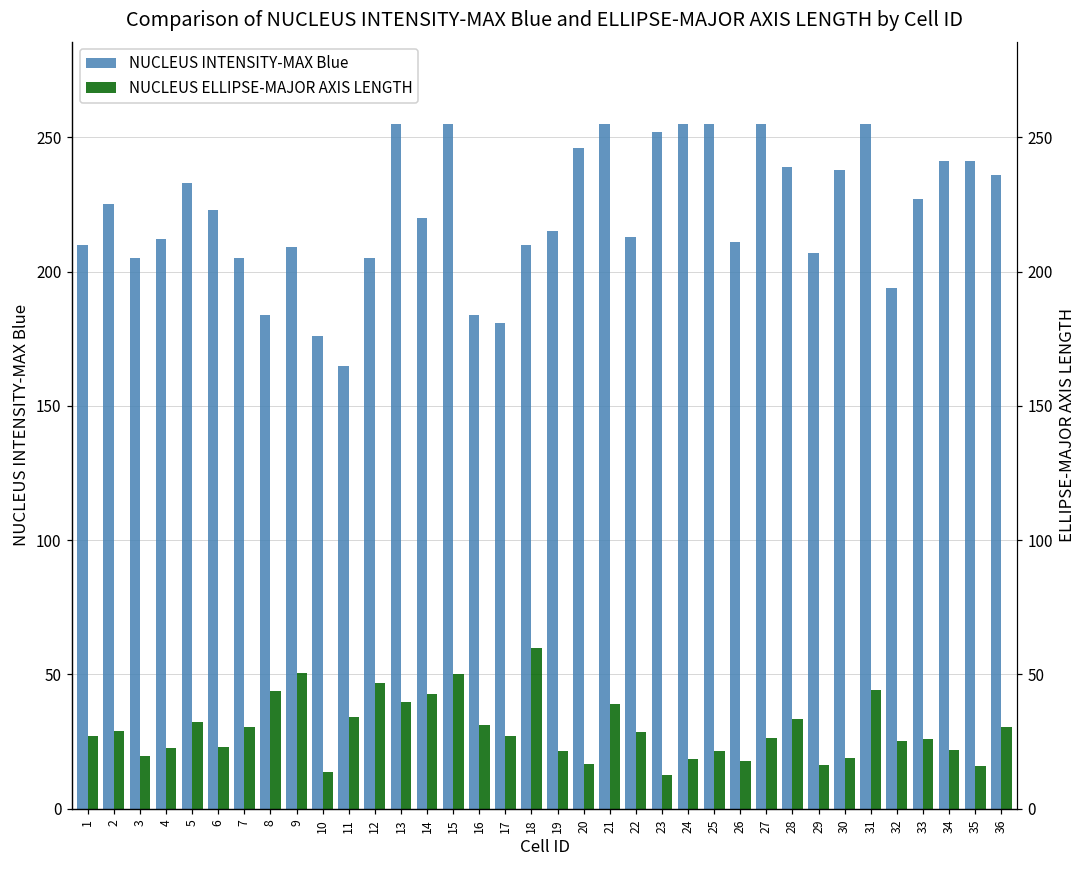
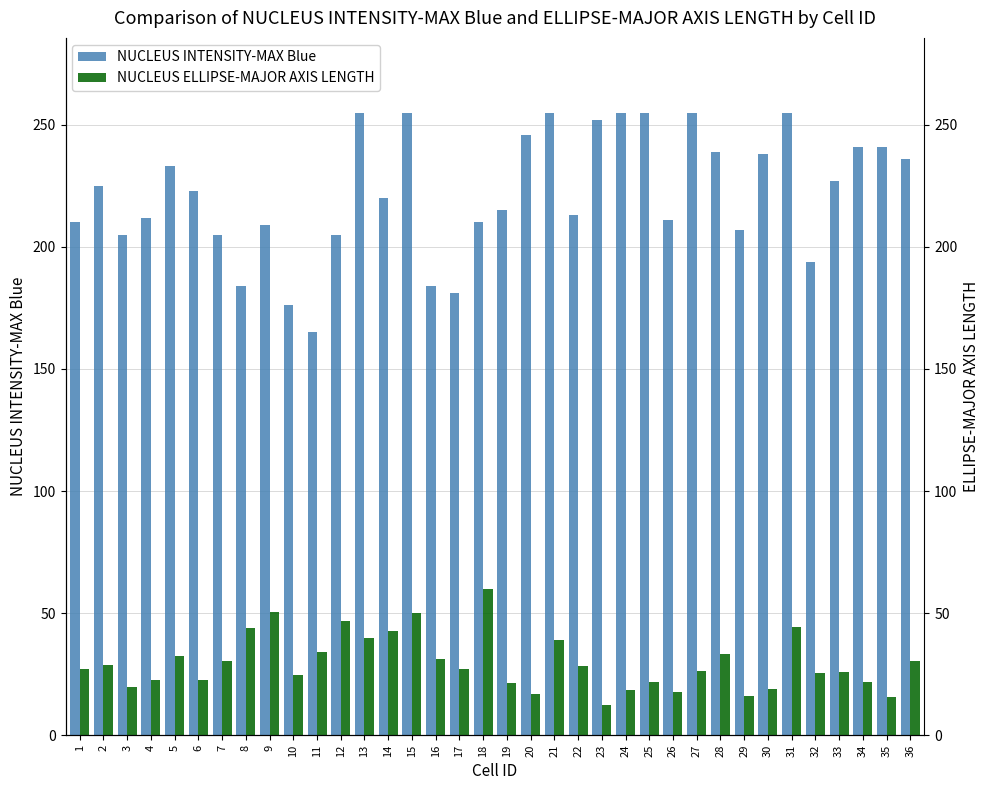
  {
    "NUCLEUS INTENSITY-MAX Blue": {
      "1": 210,
      "2": 225,
      "3": 205,
      "4": 212,
      "5": 233,
      "6": 223,
      "7": 205,
      "8": 184,
      "9": 209,
      "10": 176,
      "11": 165,
      "12": 205,
      "13": 255,
      "14": 220,
      "15": 255,
      "16": 184,
      "17": 181,
      "18": 210,
      "19": 215,
      "20": 246,
      "21": 255,
      "22": 213,
      "23": 252,
      "24": 255,
      "25": 255,
      "26": 211,
      "27": 255,
      "28": 239,
      "29": 207,
      "30": 238,
      "31": 255,
      "32": 194,
      "33": 227,
      "34": 241,
      "35": 241,
      "36": 236
    },
    "NUCLEUS ELLIPSE-MAJOR AXIS LENGTH": {
      "1": 27,
      "2": 29,
      "3": 20,
      "4": 23,
      "5": 32,
      "6": 23,
      "7": 30,
      "8": 44,
      "9": 51,
-     "10": 14,
+     "10": 25,
      "11": 34,
      "12": 47,
      "13": 40,
      "14": 43,
      "15": 50,
      "16": 31,
      "17": 27,
      "18": 60,
      "19": 21,
      "20": 17,
      "21": 39,
      "22": 28,
      "23": 13,
      "24": 18,
      "25": 22,
      "26": 18,
      "27": 26,
      "28": 33,
      "29": 16,
      "30": 19,
      "31": 44,
      "32": 25,
      "33": 26,
      "34": 22,
      "35": 16,
      "36": 30
    }
  }
